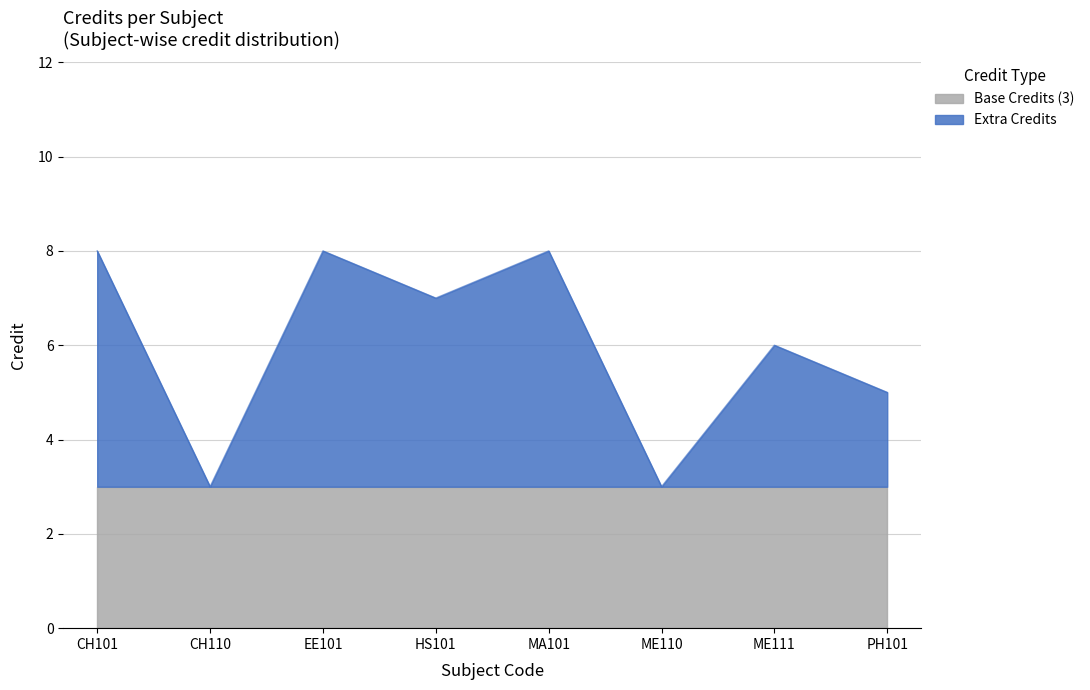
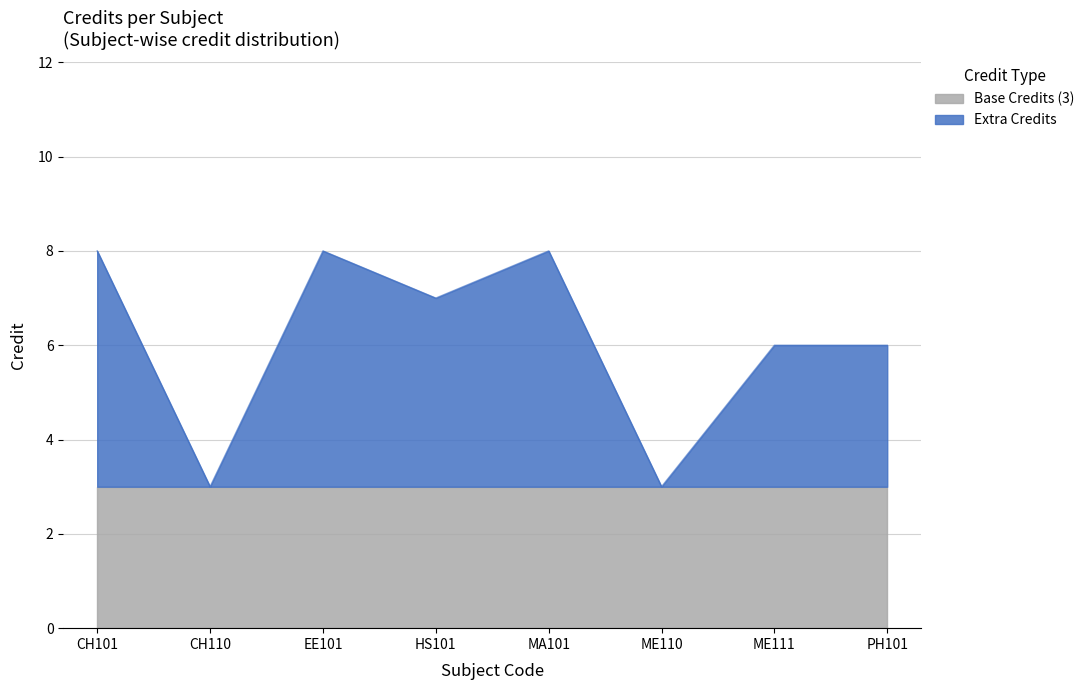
  {
    "Extra Credits": {
      "CH101": 8,
      "EE101": 8,
      "HS101": 7,
      "MA101": 8,
      "ME111": 6,
-     "PH101": 5
+     "PH101": 6
    },
    "Base Credits (3)": {
      "CH101": 3,
      "EE101": 3,
      "HS101": 3,
      "MA101": 3,
      "ME111": 3,
      "PH101": 3
    }
  }
